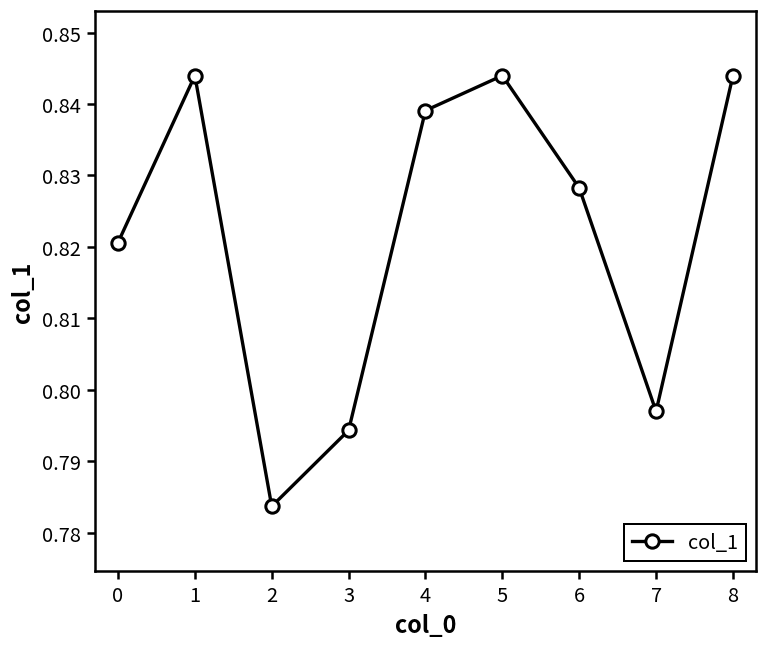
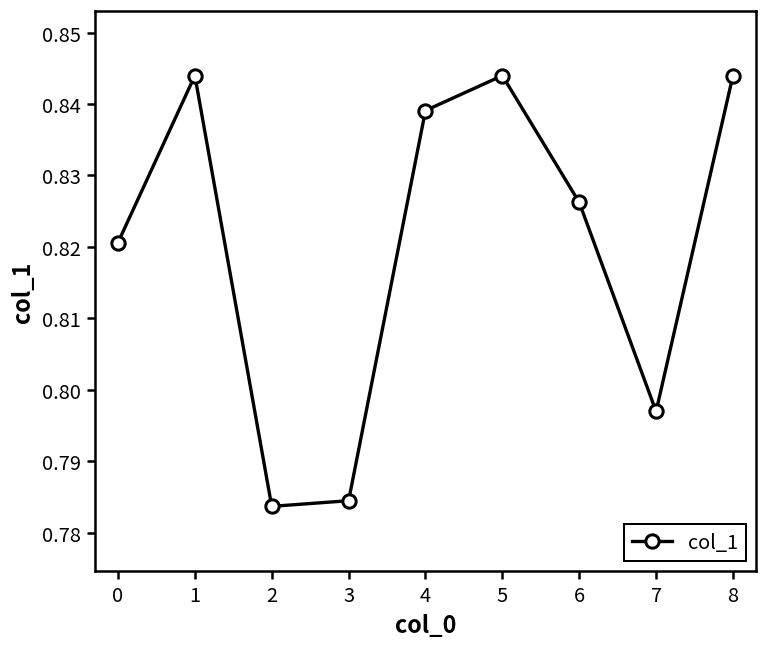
  {
    "0": 0.821,
    "1": 0.844,
    "2": 0.784,
-   "3": 0.794,
+   "3": 0.784,
    "4": 0.839,
    "5": 0.844,
-   "6": 0.828,
+   "6": 0.826,
    "7": 0.797,
    "8": 0.844
  }
